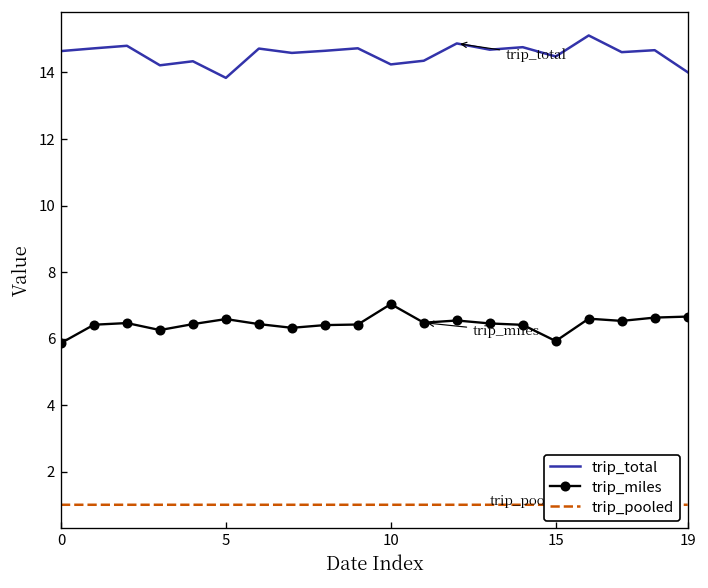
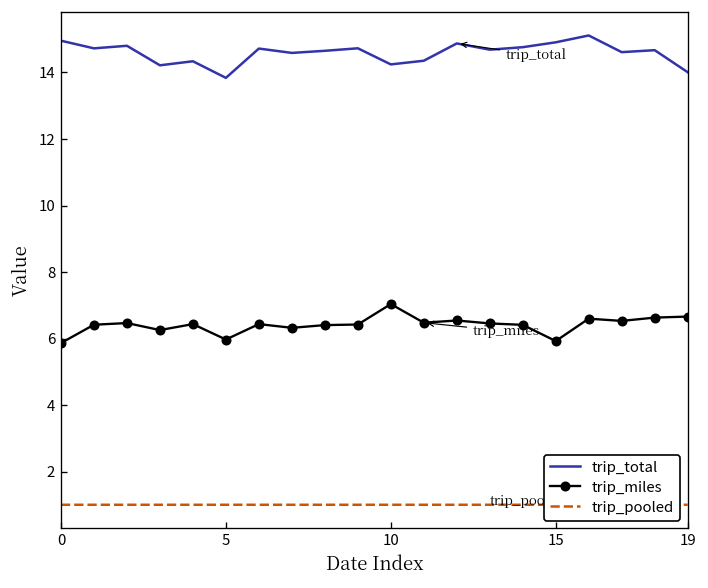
  {
    "trip_total": {
-     "0": 14.6,
+     "0": 15.0,
      "5": 13.8,
      "10": 14.2,
-     "15": 14.5,
+     "15": 14.9,
      "19": 14.0
    },
    "trip_miles": {
      "0": 5.9,
-     "5": 6.6,
+     "5": 6.0,
      "10": 7.0,
      "15": 5.9,
      "19": 6.7
    },
    "trip_pooled": {
      "0": 1.0,
      "5": 1.0,
      "10": 1.0,
      "19": 1.0
    }
  }
